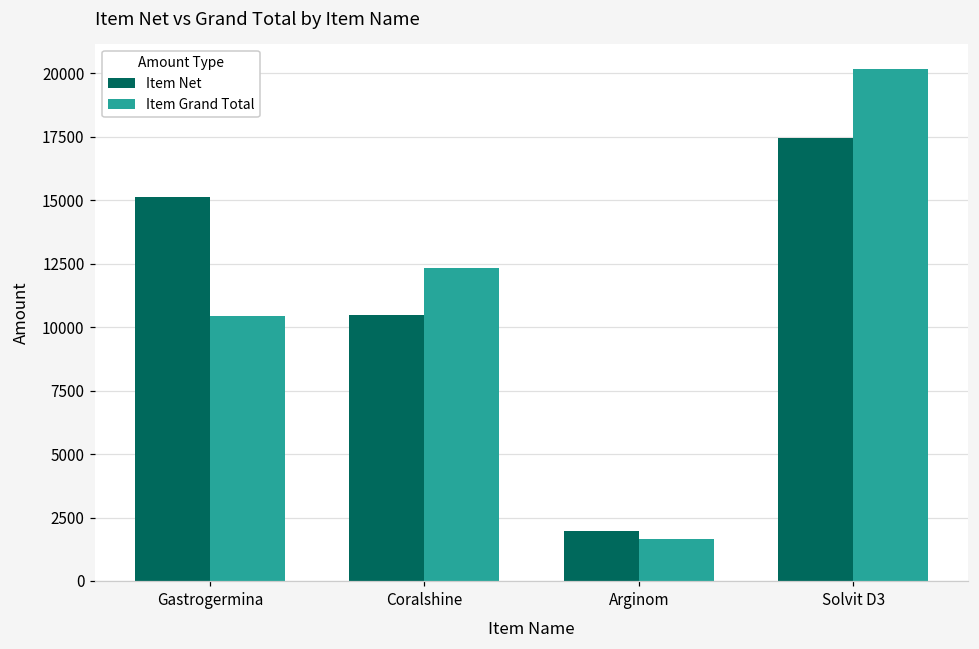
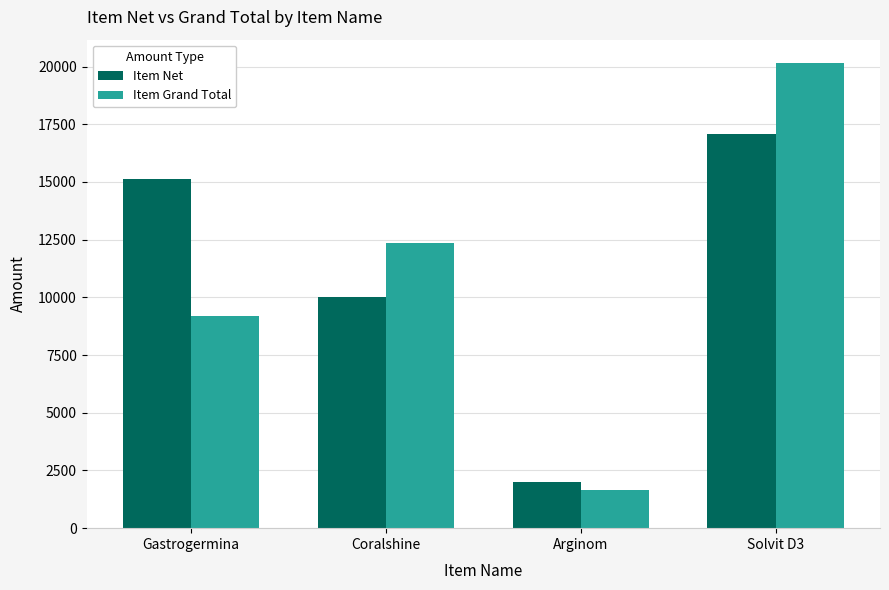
  {
    "Item Net": {
      "Gastrogermina": 15100,
-     "Coralshine": 10500,
+     "Coralshine": 10000,
      "Arginom": 2000,
-     "Solvit D3": 17400
+     "Solvit D3": 17100
    },
    "Item Grand Total": {
-     "Gastrogermina": 10500,
+     "Gastrogermina": 9200,
      "Coralshine": 12300,
      "Arginom": 1600,
      "Solvit D3": 20200
    }
  }
